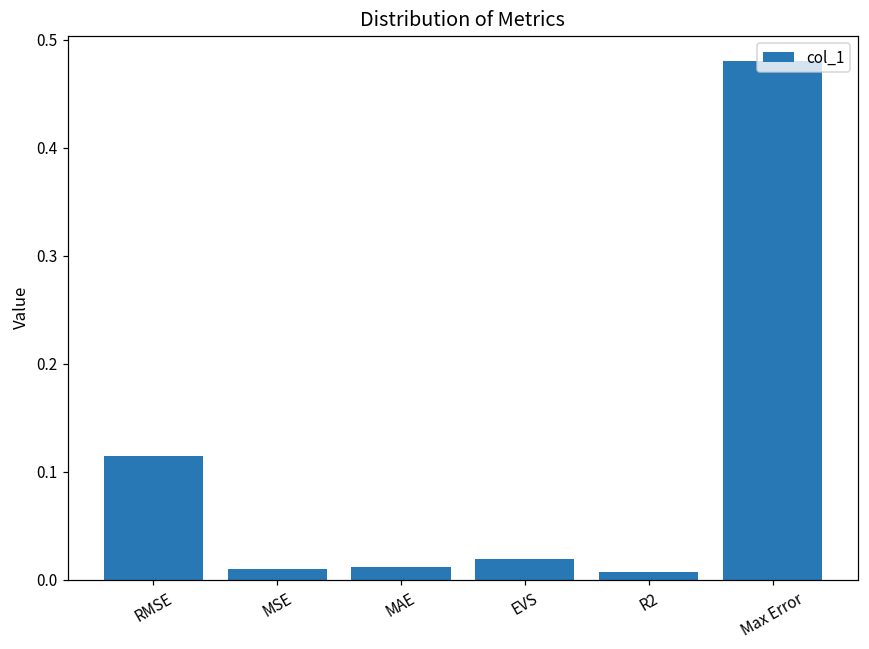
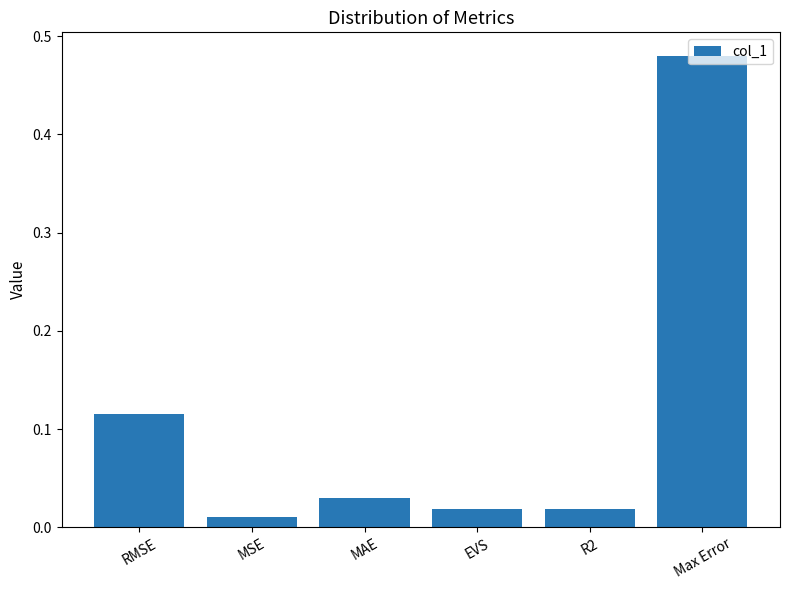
  {
    "RMSE": 0.12,
    "MSE": 0.01,
-   "MAE": 0.01,
+   "MAE": 0.03,
    "EVS": 0.02,
-   "R2": 0.01
+   "R2": 0.02
  }
